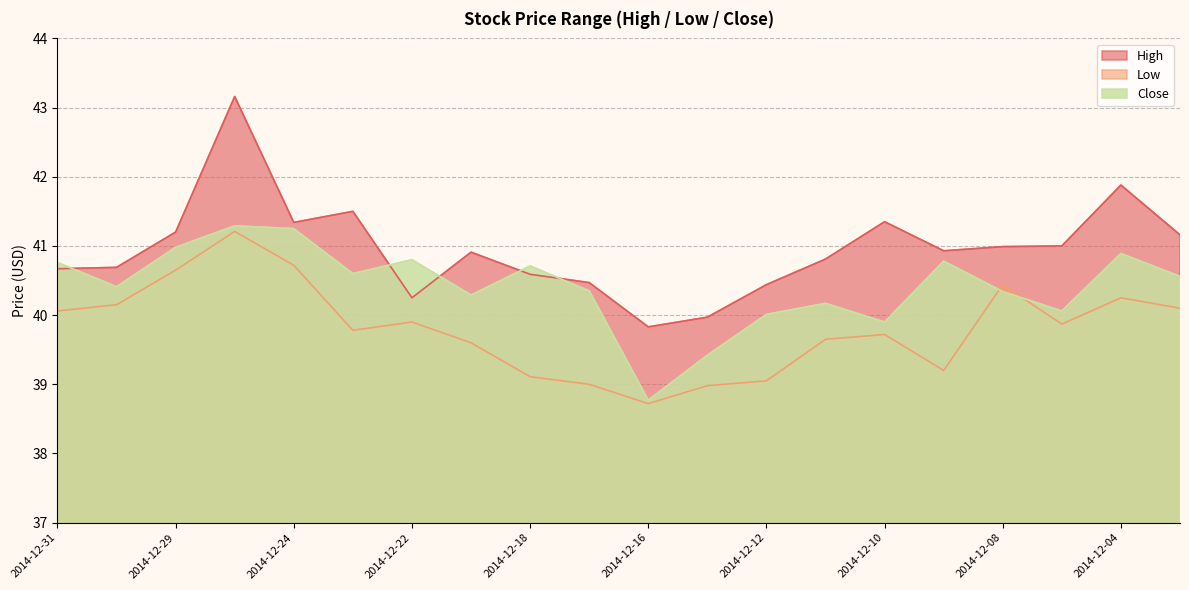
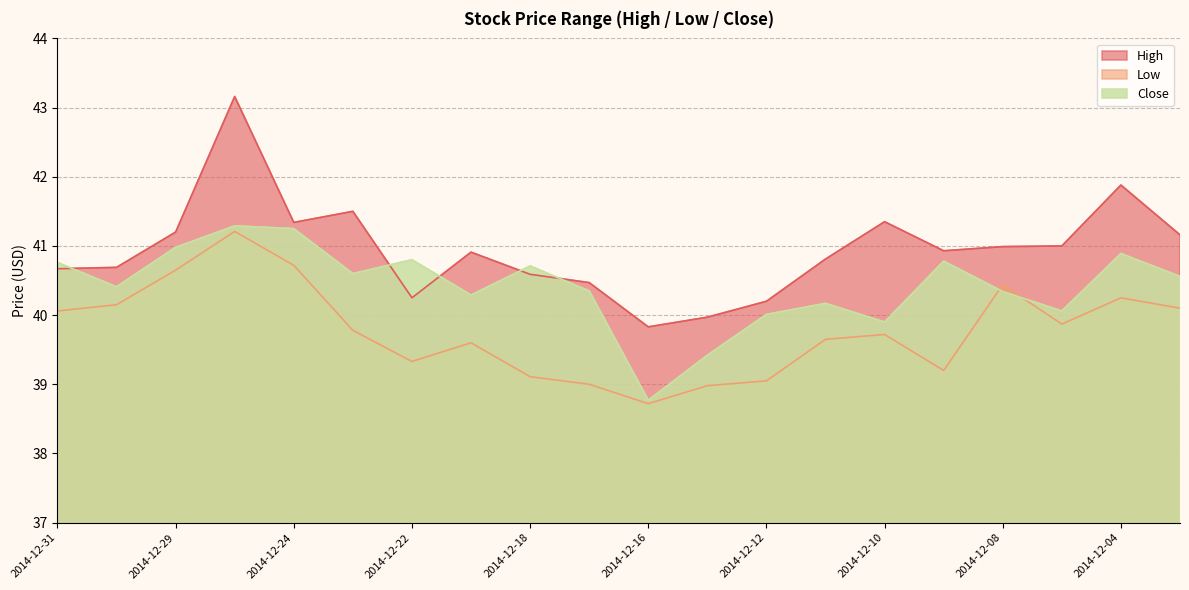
  {
    "High": {
      "2014-12-31": 40.7,
      "2014-12-29": 41.2,
      "2014-12-24": 41.3,
      "2014-12-22": 40.3,
      "2014-12-18": 40.6,
      "2014-12-16": 39.8,
-     "2014-12-12": 40.4,
+     "2014-12-12": 40.2,
      "2014-12-10": 41.4,
      "2014-12-08": 41.0,
      "2014-12-04": 41.9
    },
    "Low": {
      "2014-12-31": 40.1,
      "2014-12-29": 40.7,
      "2014-12-24": 40.7,
-     "2014-12-22": 39.9,
+     "2014-12-22": 39.3,
      "2014-12-18": 39.1,
      "2014-12-16": 38.7,
      "2014-12-12": 39.1,
      "2014-12-10": 39.7,
      "2014-12-08": 40.4,
      "2014-12-04": 40.3
    },
    "Close": {
      "2014-12-31": 40.8,
      "2014-12-29": 41.0,
      "2014-12-24": 41.3,
      "2014-12-22": 40.8,
      "2014-12-18": 40.7,
      "2014-12-16": 38.8,
      "2014-12-12": 40.0,
      "2014-12-10": 39.9,
      "2014-12-08": 40.3,
      "2014-12-04": 40.9
    }
  }
